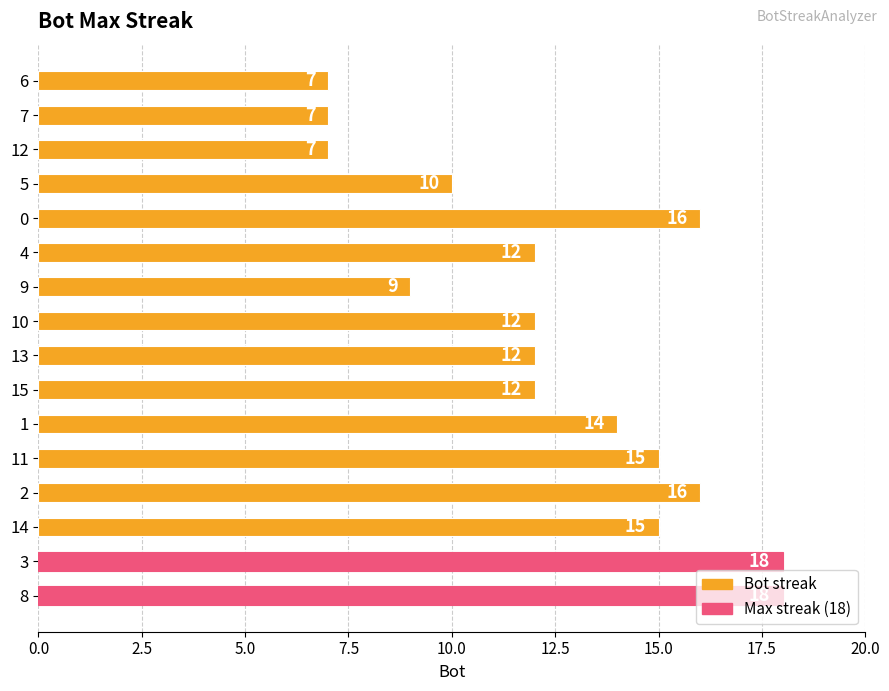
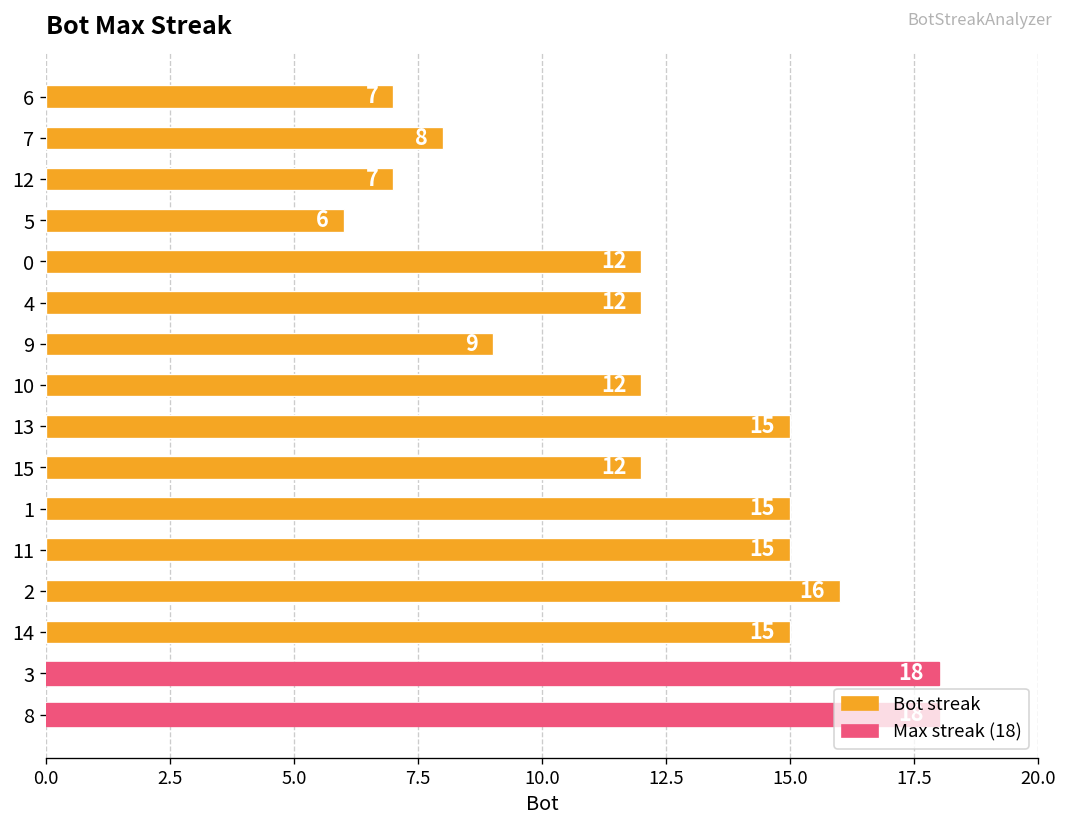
  {
    "6": 7,
-   "7": 7,
+   "7": 8,
    "12": 7,
-   "5": 10,
-   "0": 16,
+   "5": 6,
+   "0": 12,
    "4": 12,
    "9": 9,
    "10": 12,
-   "13": 12,
+   "13": 15,
    "15": 12,
-   "1": 14,
+   "1": 15,
    "11": 15,
    "2": 16,
    "14": 15
  }
